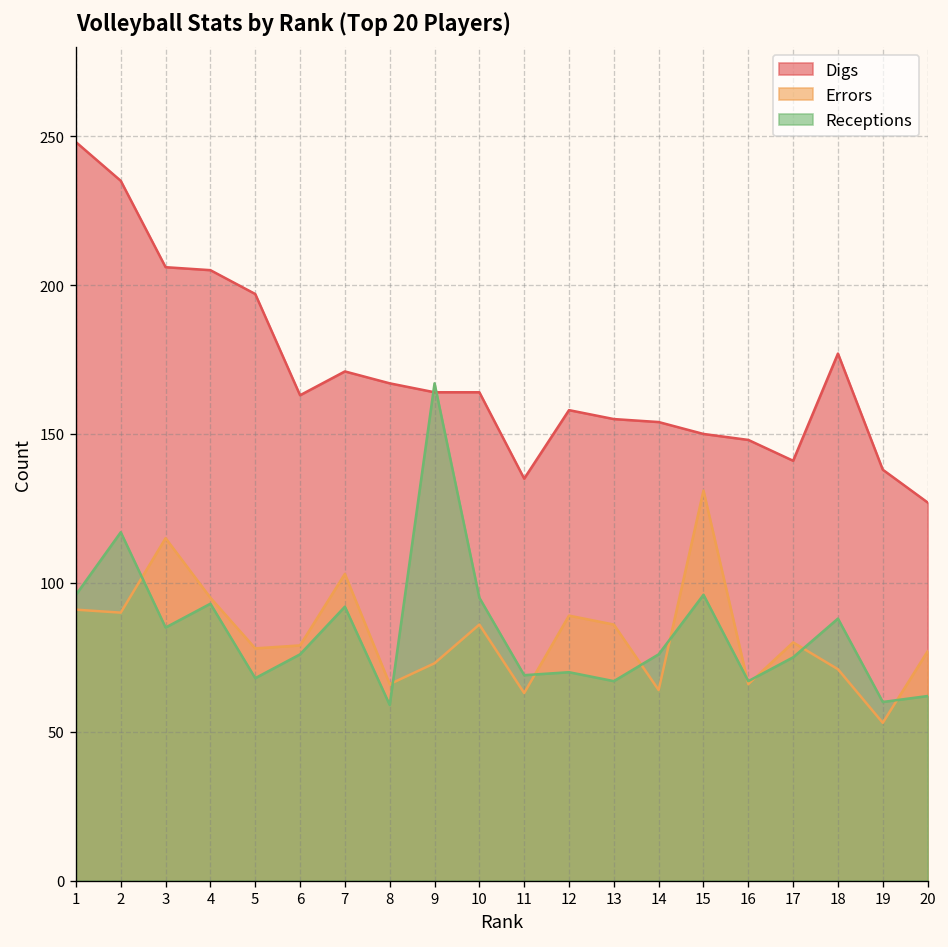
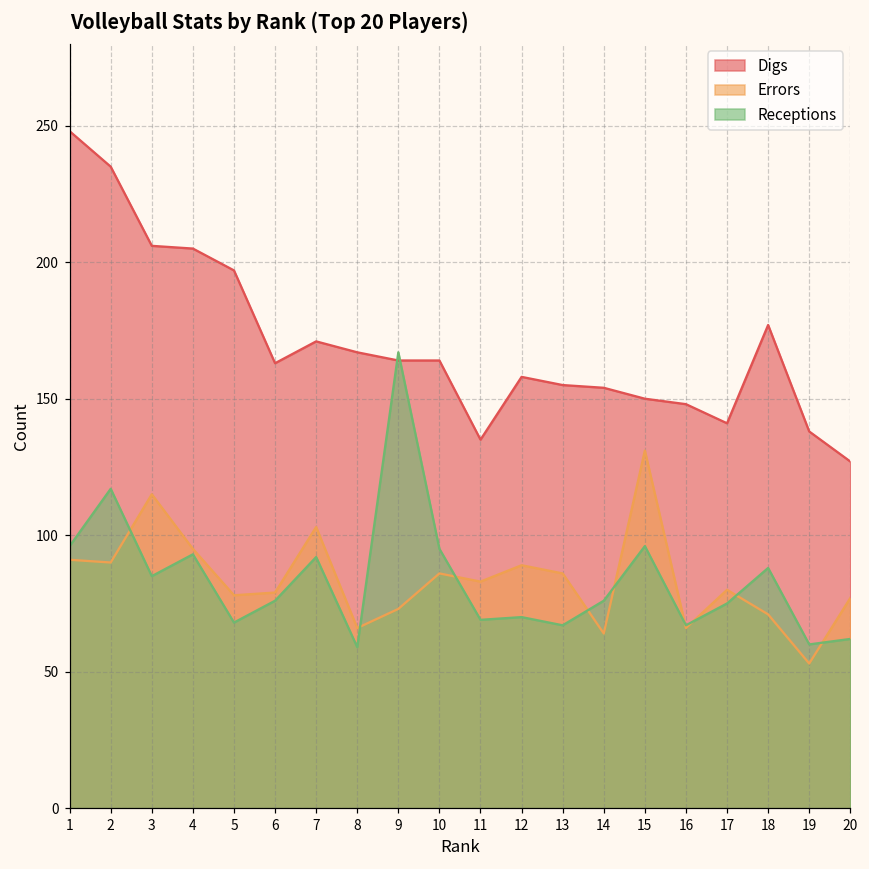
  {
    "Digs": {
      "1": 248,
      "2": 235,
      "3": 206,
      "4": 205,
      "5": 197,
      "6": 163,
      "7": 171,
      "8": 167,
      "9": 164,
      "10": 164,
      "11": 135,
      "12": 158,
      "13": 155,
      "14": 154,
      "15": 150,
      "16": 148,
      "17": 141,
      "18": 177,
      "19": 138,
      "20": 127
    },
    "Errors": {
      "1": 91,
      "2": 90,
      "3": 115,
      "4": 95,
      "5": 78,
      "6": 79,
      "7": 103,
      "8": 66,
      "9": 73,
      "10": 86,
-     "11": 63,
+     "11": 83,
      "12": 89,
      "13": 86,
      "14": 64,
      "15": 131,
      "17": 80,
      "18": 71,
      "19": 53,
      "20": 77
    },
    "Receptions": {
      "1": 96,
      "2": 117,
      "3": 85,
      "4": 93,
      "5": 68,
      "6": 76,
      "7": 92,
      "8": 59,
      "9": 167,
      "10": 95,
      "11": 69,
      "12": 70,
      "13": 67,
      "14": 76,
      "15": 96,
      "17": 75,
      "18": 88,
      "19": 60,
      "20": 62
    }
  }
